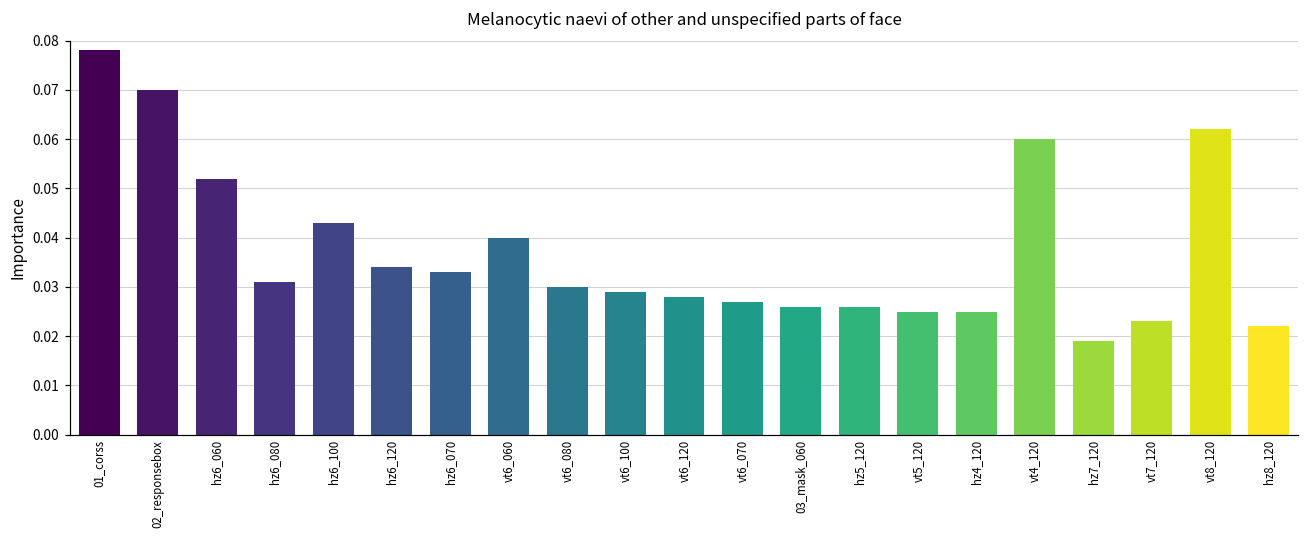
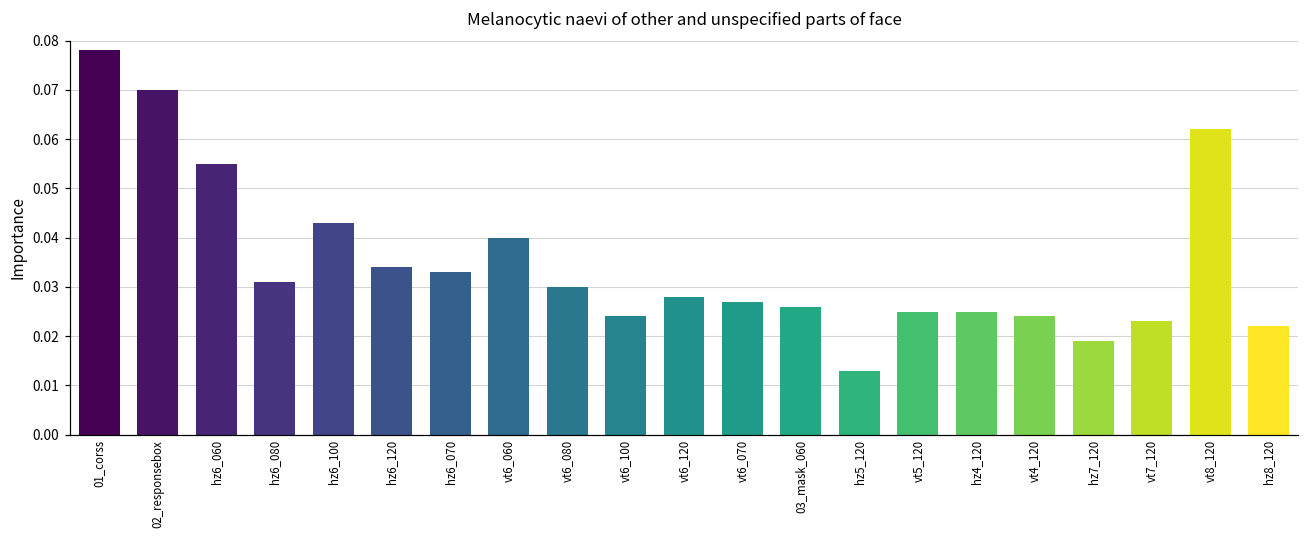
  {
    "01_corss": 0.078,
    "02_responsebox": 0.070,
-   "hz6_060": 0.052,
+   "hz6_060": 0.055,
    "hz6_080": 0.031,
    "hz6_100": 0.043,
    "hz6_120": 0.034,
    "hz6_070": 0.033,
    "vt6_060": 0.040,
    "vt6_080": 0.030,
-   "vt6_100": 0.029,
+   "vt6_100": 0.024,
    "vt6_120": 0.028,
    "vt6_070": 0.027,
    "03_mask_060": 0.026,
-   "hz5_120": 0.026,
+   "hz5_120": 0.013,
    "vt5_120": 0.025,
    "hz4_120": 0.025,
-   "vt4_120": 0.060,
+   "vt4_120": 0.024,
    "hz7_120": 0.019,
    "vt7_120": 0.023,
    "vt8_120": 0.062,
    "hz8_120": 0.022
  }
